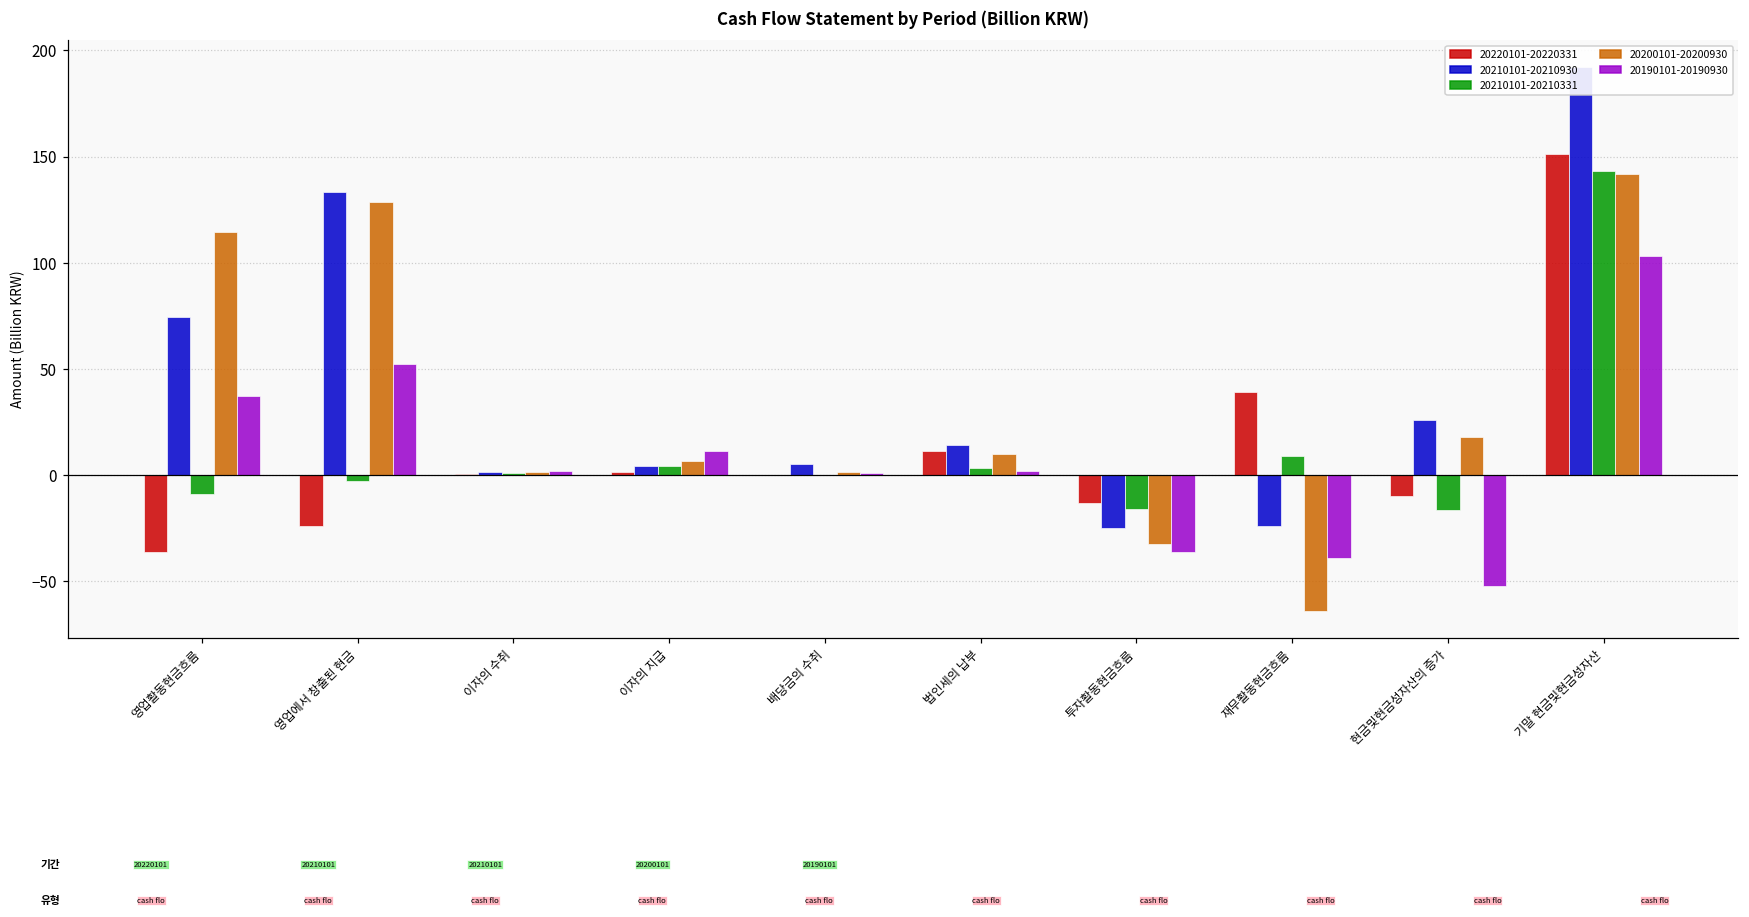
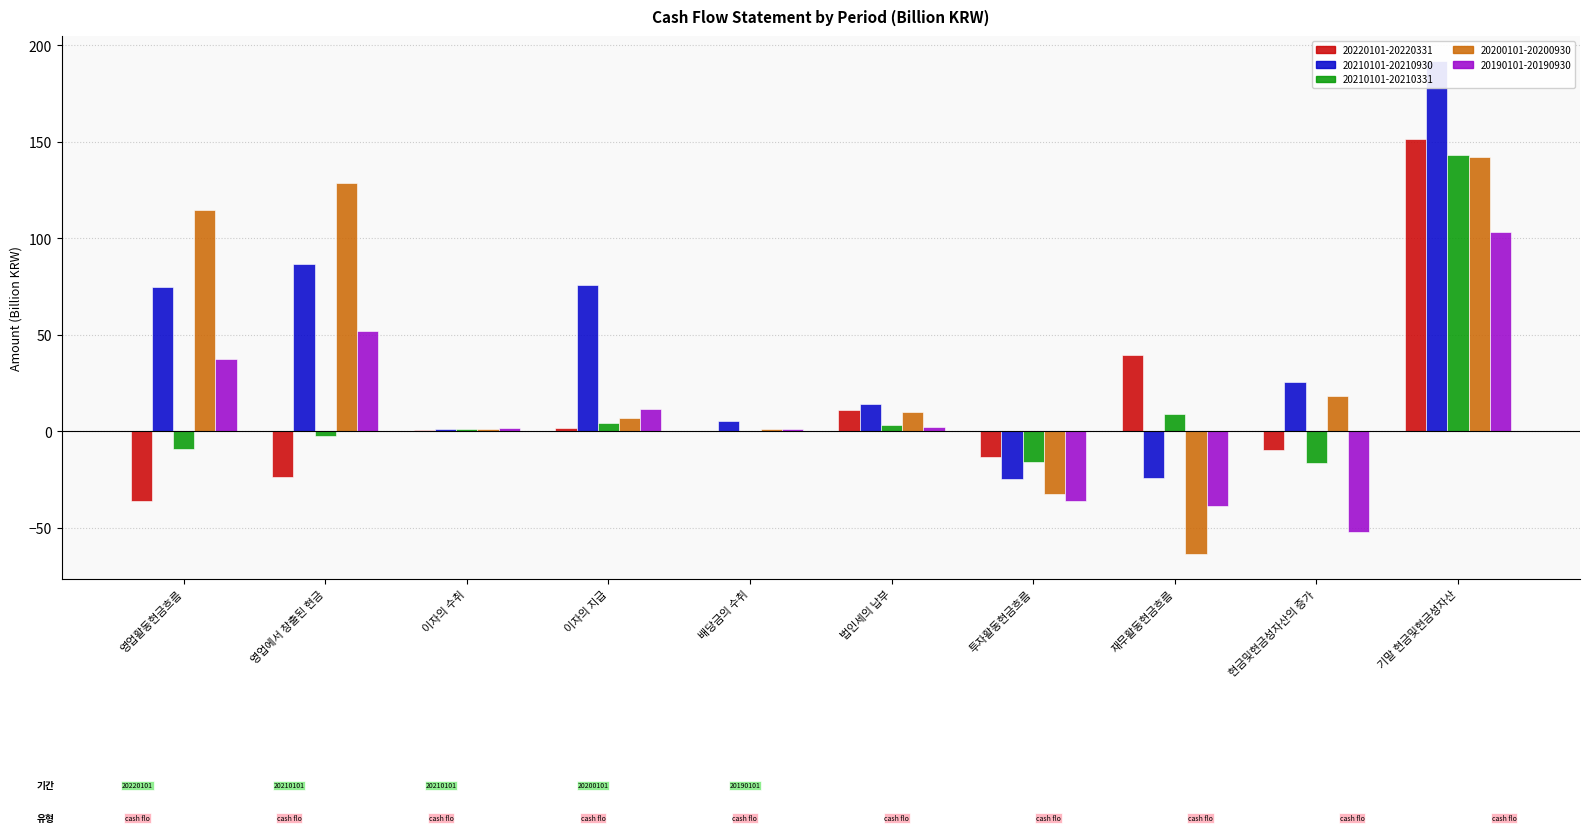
  {
    "20220101-20220331": {
      "영업활동현금흐름": -36,
      "영업에서 창출된 현금": -24,
      "이자의 지급": 2,
      "법인세의 납부": 11,
      "투자활동현금흐름": -13,
      "재무활동현금흐름": 39,
      "현금및현금성자산의 증가": -10,
      "기말 현금및현금성자산": 151
    },
    "20210101-20210930": {
      "영업활동현금흐름": 75,
-     "영업에서 창출된 현금": 133,
+     "영업에서 창출된 현금": 86,
      "이자의 수취": 1,
-     "이자의 지급": 4,
+     "이자의 지급": 76,
      "배당금의 수취": 5,
      "법인세의 납부": 14,
      "투자활동현금흐름": -25,
      "재무활동현금흐름": -24,
      "현금및현금성자산의 증가": 26
    },
    "20210101-20210331": {
      "영업활동현금흐름": -9,
      "영업에서 창출된 현금": -3,
      "이자의 지급": 4,
      "법인세의 납부": 3,
      "투자활동현금흐름": -16,
      "재무활동현금흐름": 9,
      "현금및현금성자산의 증가": -16,
      "기말 현금및현금성자산": 143
    },
    "20200101-20200930": {
      "영업활동현금흐름": 114,
      "영업에서 창출된 현금": 129,
      "이자의 수취": 1,
      "이자의 지급": 7,
      "배당금의 수취": 1,
      "법인세의 납부": 10,
      "투자활동현금흐름": -33,
      "재무활동현금흐름": -64,
      "현금및현금성자산의 증가": 18,
      "기말 현금및현금성자산": 142
    },
    "20190101-20190930": {
      "영업활동현금흐름": 37,
      "영업에서 창출된 현금": 52,
      "이자의 수취": 2,
      "이자의 지급": 11,
      "법인세의 납부": 2,
      "투자활동현금흐름": -36,
      "재무활동현금흐름": -39,
      "현금및현금성자산의 증가": -52,
      "기말 현금및현금성자산": 103
    }
  }
